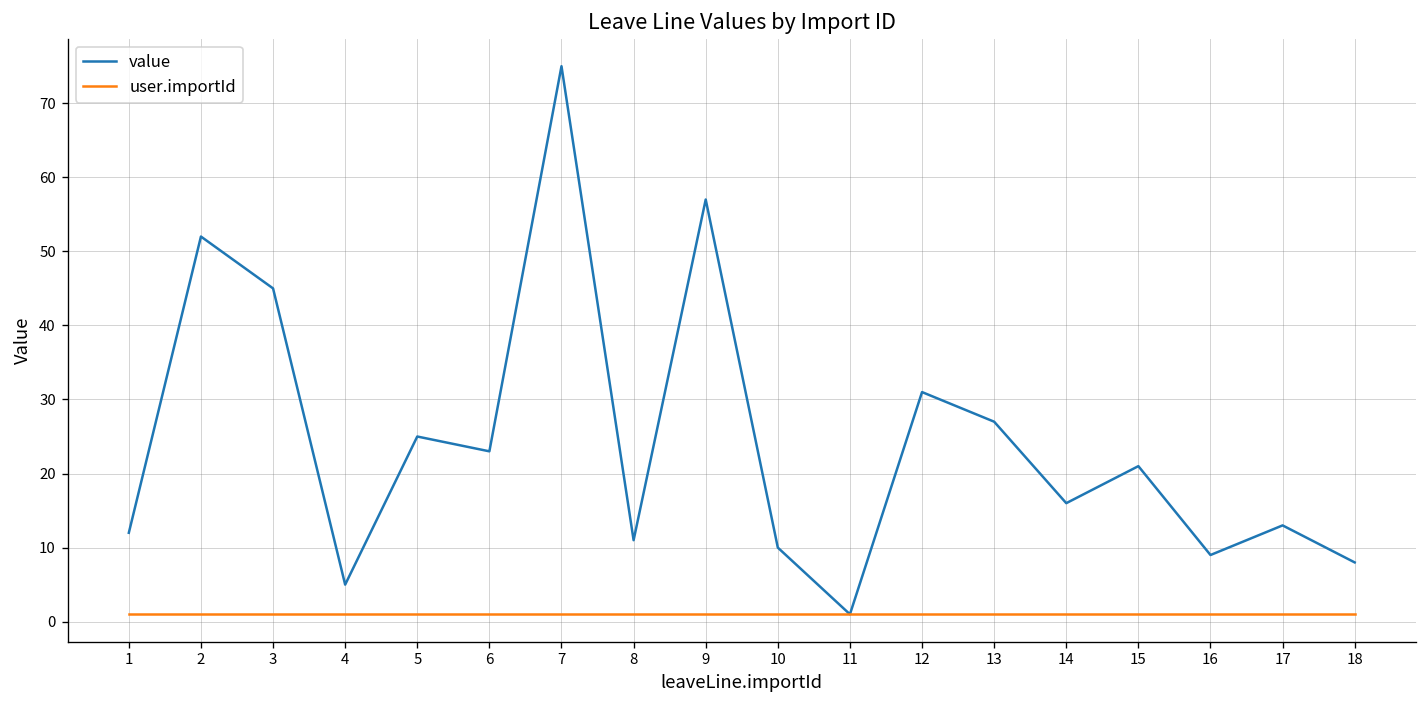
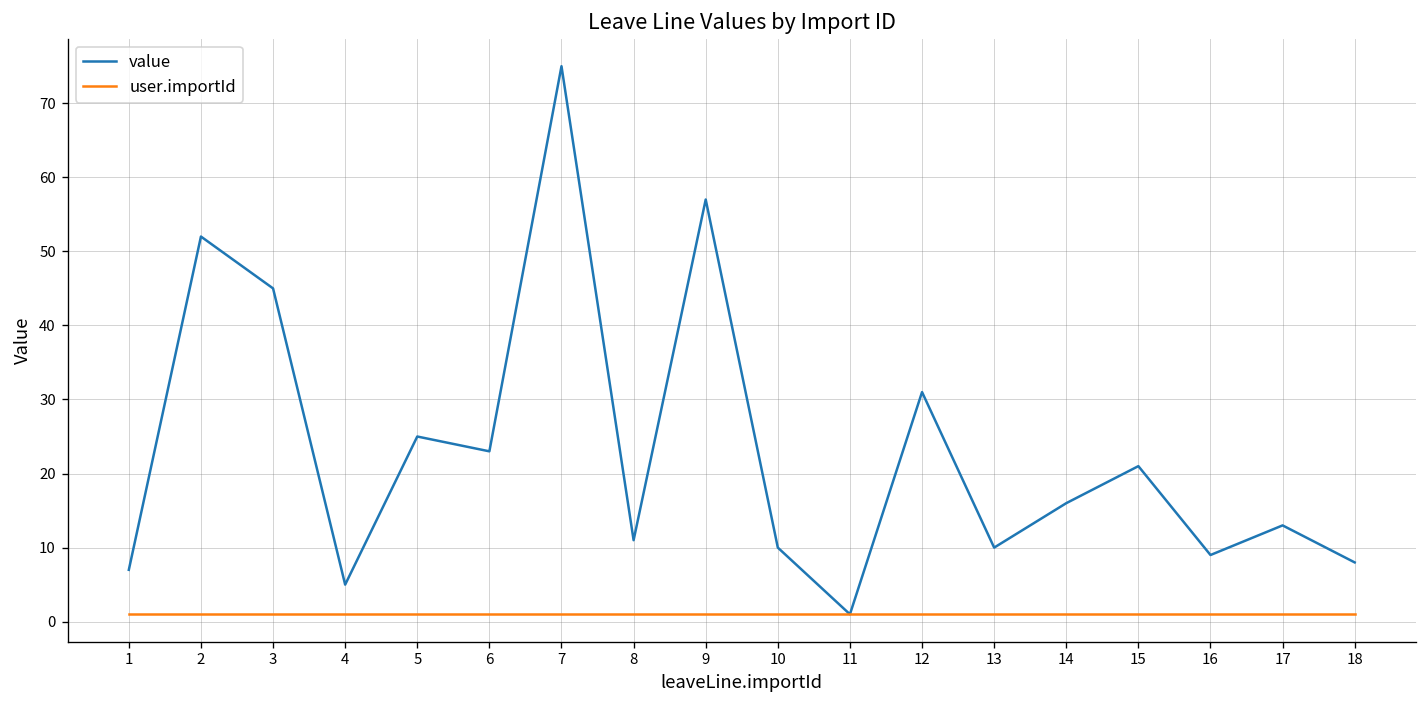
  {
    "value": {
-     "1": 12,
+     "1": 7,
      "2": 52,
      "3": 45,
      "4": 5,
      "5": 25,
      "6": 23,
      "7": 75,
      "8": 11,
      "9": 57,
      "10": 10,
      "12": 31,
-     "13": 27,
+     "13": 10,
      "14": 16,
      "15": 21,
      "16": 9,
      "17": 13,
      "18": 8
    },
    "user.importId": {
      "1": 1,
      "2": 1,
      "3": 1,
      "4": 1,
      "5": 1,
      "6": 1,
      "7": 1,
      "8": 1,
      "9": 1,
      "10": 1,
      "12": 1,
      "13": 1,
      "14": 1,
      "15": 1,
      "16": 1,
      "17": 1,
      "18": 1
    }
  }
